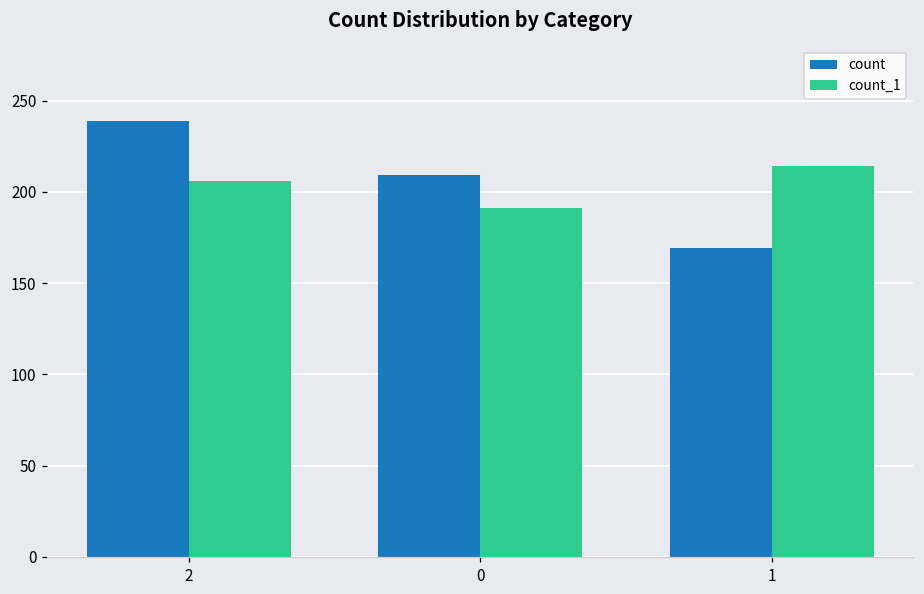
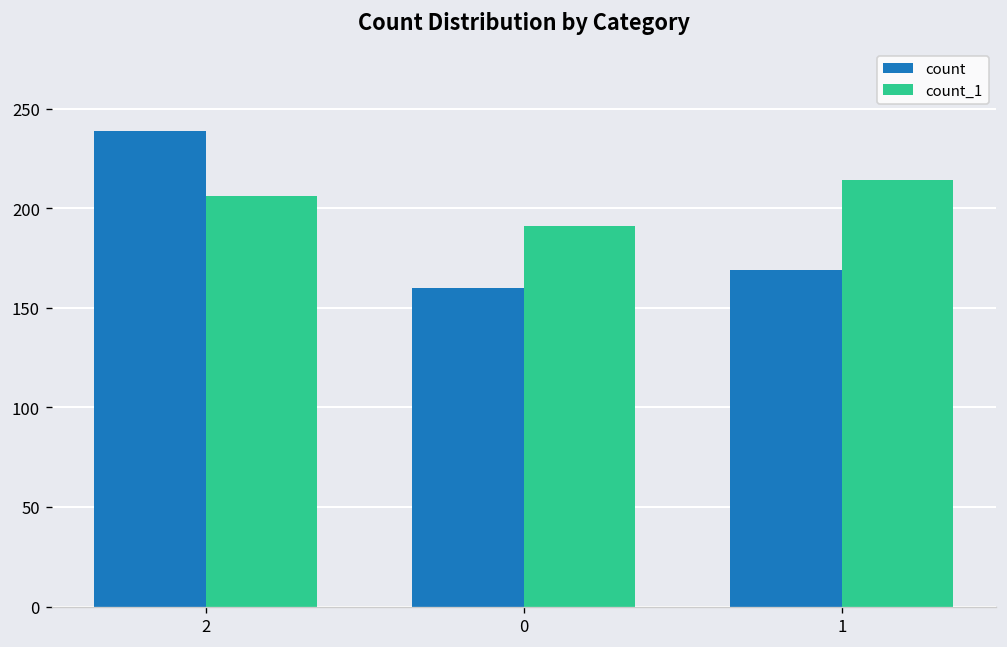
  {
    "count": {
      "2": 239,
-     "0": 209,
+     "0": 160,
      "1": 169
    },
    "count_1": {
      "2": 206,
      "0": 191,
      "1": 214
    }
  }
